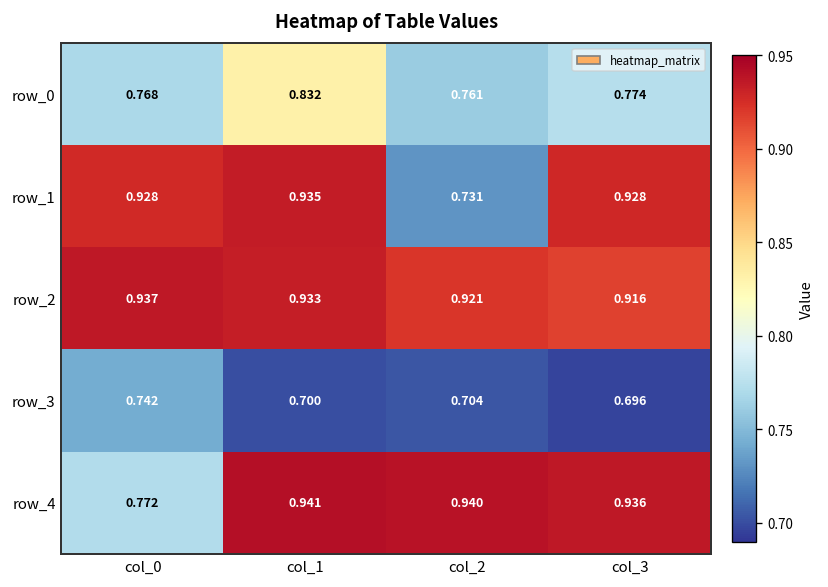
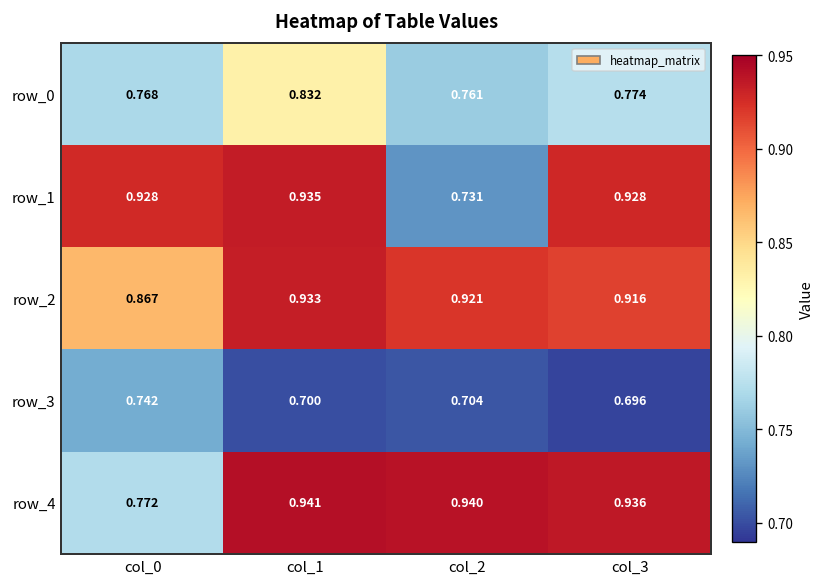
  {
    "row_0": {
      "col_0": 0.768,
      "col_1": 0.832,
      "col_2": 0.761,
      "col_3": 0.774
    },
    "row_1": {
      "col_0": 0.928,
      "col_1": 0.935,
      "col_2": 0.731,
      "col_3": 0.928
    },
    "row_2": {
-     "col_0": 0.937,
+     "col_0": 0.867,
      "col_1": 0.933,
      "col_2": 0.921,
      "col_3": 0.916
    },
    "row_3": {
      "col_0": 0.742,
      "col_1": 0.700,
      "col_2": 0.704,
      "col_3": 0.696
    },
    "row_4": {
      "col_0": 0.772,
      "col_1": 0.941,
      "col_2": 0.940,
      "col_3": 0.936
    }
  }
